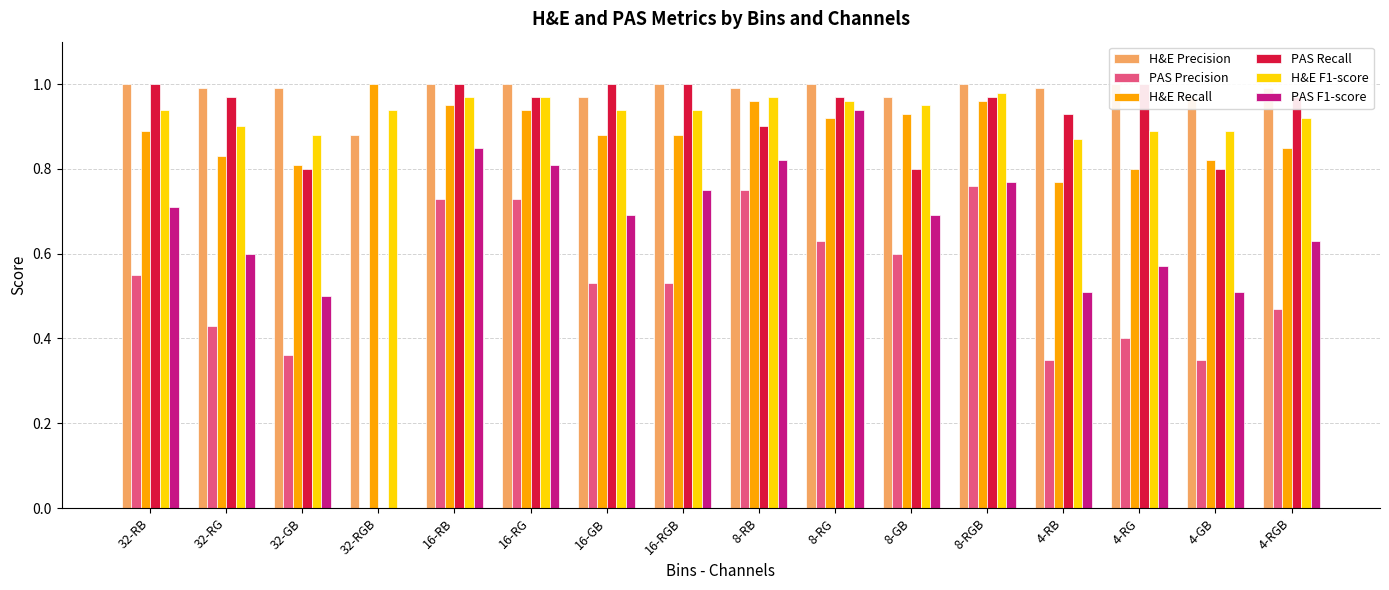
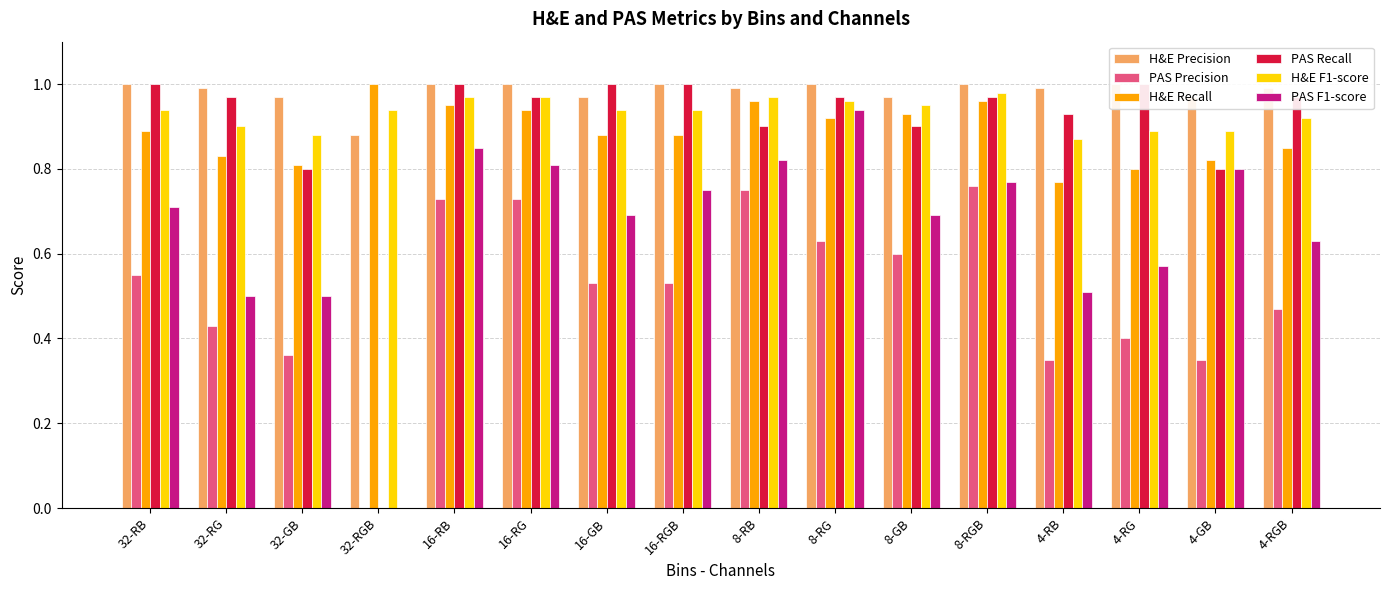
  {
    "H&E Precision": {
      "32-RB": 1.00,
      "32-RG": 0.99,
-     "32-GB": 0.99,
+     "32-GB": 0.97,
      "32-RGB": 0.88,
      "16-RB": 1.00,
      "16-RG": 1.00,
      "16-GB": 0.97,
      "16-RGB": 1.00,
      "8-RB": 0.99,
      "8-RG": 1.00,
      "8-GB": 0.97,
      "8-RGB": 1.00,
      "4-RB": 0.99
    },
    "PAS Precision": {
      "32-RB": 0.55,
      "32-RG": 0.43,
      "32-GB": 0.36,
      "32-RGB": 0.00,
      "16-RB": 0.73,
      "16-RG": 0.73,
      "16-GB": 0.53,
      "16-RGB": 0.53,
      "8-RB": 0.75,
      "8-RG": 0.63,
      "8-GB": 0.60,
      "8-RGB": 0.76,
      "4-RB": 0.35,
      "4-RG": 0.40,
      "4-GB": 0.35,
      "4-RGB": 0.47
    },
    "PAS Recall": {
      "32-RB": 1.0,
      "32-RG": 0.97,
      "32-GB": 0.8,
      "32-RGB": 0.0,
      "16-RB": 1.0,
      "16-RG": 0.97,
      "16-GB": 1.0,
      "16-RGB": 1.0,
      "8-RB": 0.9,
      "8-RG": 0.97,
-     "8-GB": 0.8,
+     "8-GB": 0.9,
      "8-RGB": 0.97,
      "4-RB": 0.93,
      "4-GB": 0.8
    },
    "PAS F1-score": {
      "32-RB": 0.71,
-     "32-RG": 0.6,
+     "32-RG": 0.5,
      "32-GB": 0.50,
      "32-RGB": 0.00,
      "16-RB": 0.85,
      "16-RG": 0.81,
      "16-GB": 0.69,
      "16-RGB": 0.75,
      "8-RB": 0.82,
      "8-RG": 0.94,
      "8-GB": 0.69,
      "8-RGB": 0.77,
      "4-RB": 0.51,
      "4-RG": 0.57,
-     "4-GB": 0.51,
+     "4-GB": 0.80,
      "4-RGB": 0.63
    }
  }
